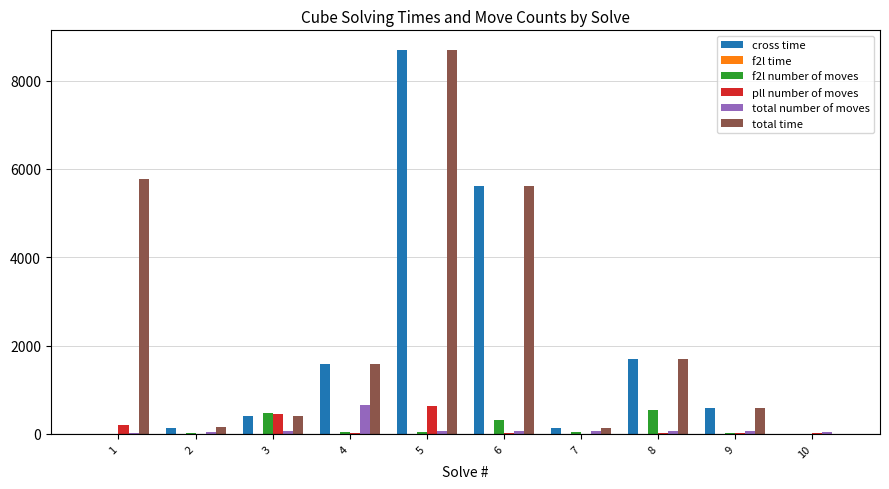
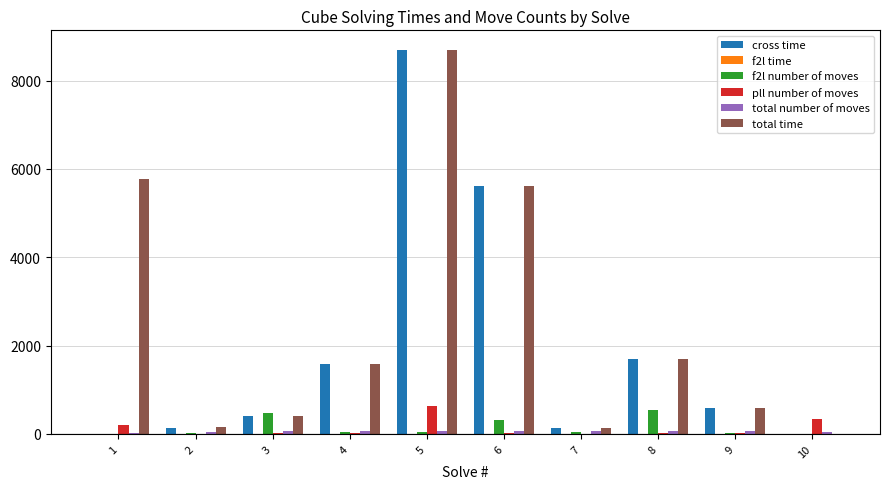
  {
    "cross time": {
      "2": 100,
      "3": 400,
      "4": 1600,
      "5": 8700,
      "6": 5600,
      "7": 100,
      "8": 1700,
      "9": 600
    },
    "f2l time": {
      "10": 0
    },
    "f2l number of moves": {
      "3": 500,
      "6": 300,
      "8": 500
    },
    "pll number of moves": {
      "1": 200,
-     "3": 500,
+     "3": 0,
      "5": 600,
-     "10": 0
+     "10": 300
    },
    "total number of moves": {
      "3": 100,
-     "4": 700,
+     "4": 100,
      "5": 100,
      "6": 100,
      "7": 100,
      "8": 100,
      "9": 100
    },
    "total time": {
      "1": 5800,
      "2": 200,
      "3": 400,
      "4": 1600,
      "5": 8700,
      "6": 5600,
      "7": 100,
      "8": 1700,
      "9": 600
    }
  }
